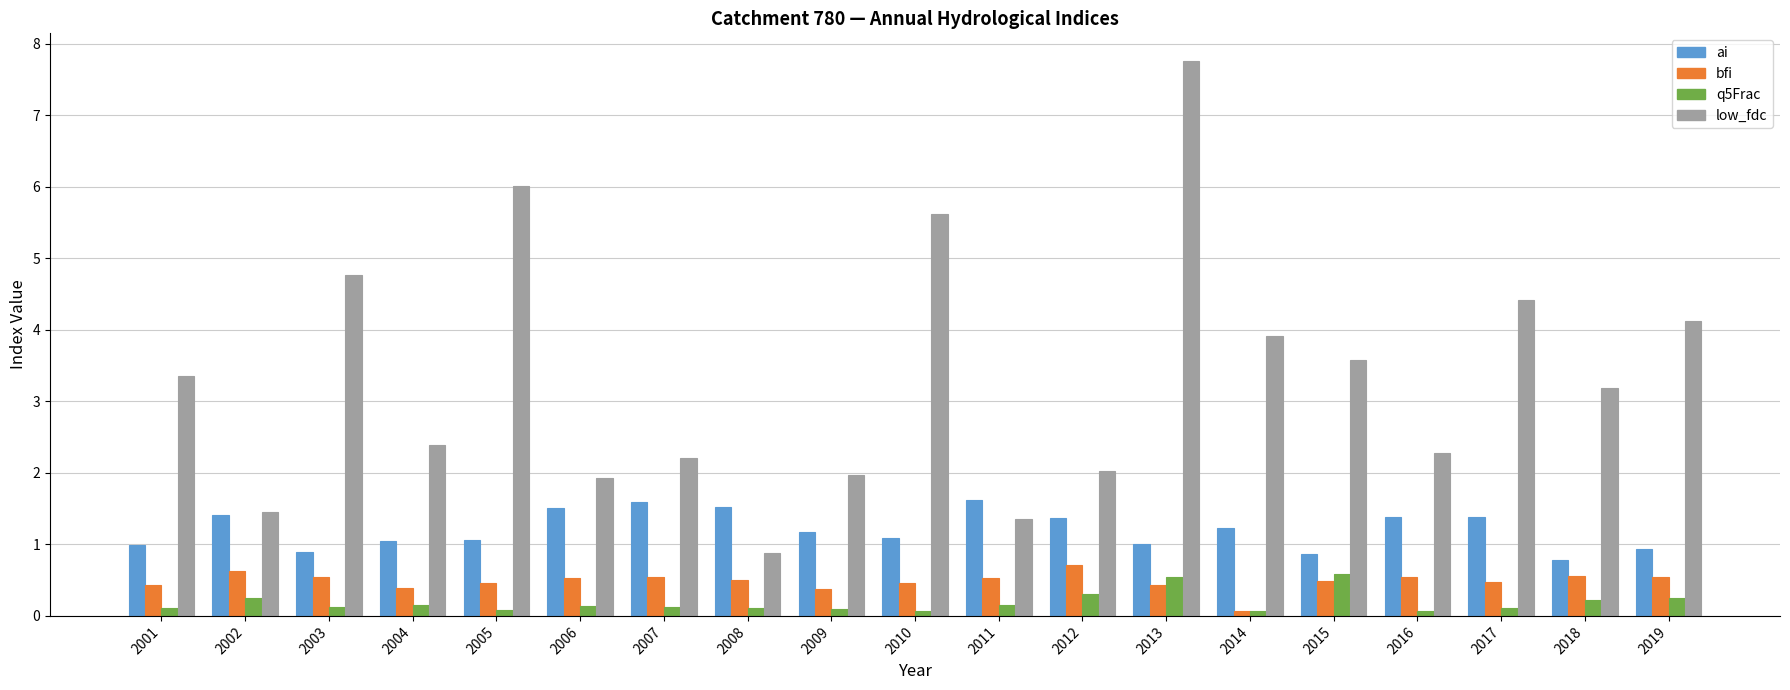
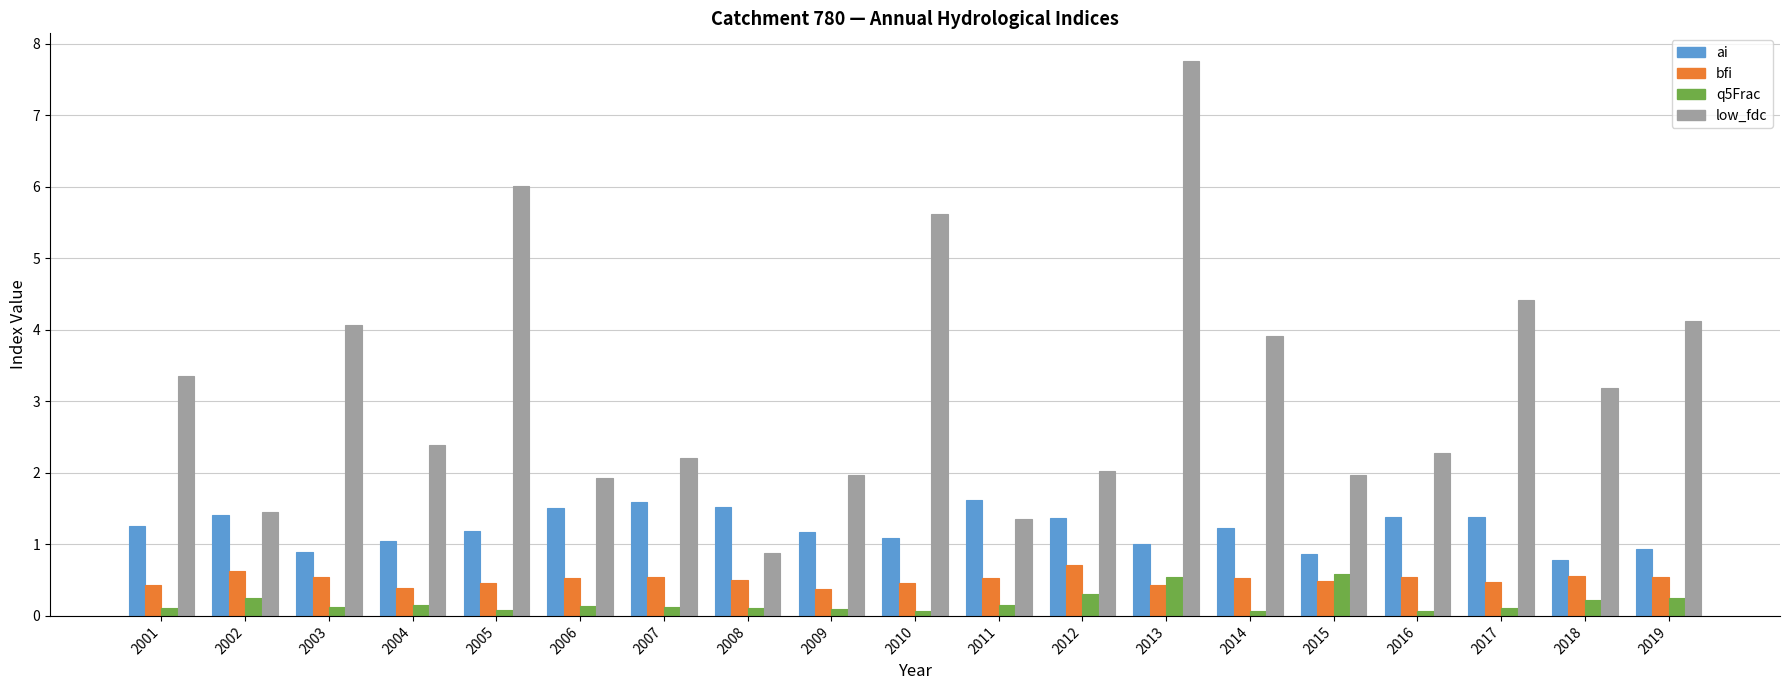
  {
    "ai": {
-     "2001": 1.0,
+     "2001": 1.3,
      "2002": 1.4,
      "2003": 0.9,
      "2004": 1.0,
-     "2005": 1.1,
+     "2005": 1.2,
      "2006": 1.5,
      "2007": 1.6,
      "2008": 1.5,
      "2009": 1.2,
      "2010": 1.1,
      "2011": 1.6,
      "2012": 1.4,
      "2013": 1.0,
      "2014": 1.2,
      "2015": 0.9,
      "2016": 1.4,
      "2017": 1.4,
      "2018": 0.8,
      "2019": 0.9
    },
    "bfi": {
      "2001": 0.4,
      "2002": 0.6,
      "2003": 0.6,
      "2004": 0.4,
      "2005": 0.5,
      "2006": 0.5,
      "2007": 0.5,
      "2008": 0.5,
      "2009": 0.4,
      "2010": 0.5,
      "2011": 0.5,
      "2012": 0.7,
      "2013": 0.4,
-     "2014": 0.1,
+     "2014": 0.5,
      "2015": 0.5,
      "2016": 0.5,
      "2017": 0.5,
      "2018": 0.6,
      "2019": 0.5
    },
    "q5Frac": {
      "2001": 0.1,
      "2002": 0.3,
      "2003": 0.1,
      "2004": 0.1,
      "2005": 0.1,
      "2006": 0.1,
      "2007": 0.1,
      "2008": 0.1,
      "2009": 0.1,
      "2010": 0.1,
      "2011": 0.2,
      "2012": 0.3,
      "2013": 0.5,
      "2014": 0.1,
      "2015": 0.6,
      "2016": 0.1,
      "2017": 0.1,
      "2018": 0.2,
      "2019": 0.2
    },
    "low_fdc": {
      "2001": 3.4,
      "2002": 1.5,
-     "2003": 4.8,
+     "2003": 4.1,
      "2004": 2.4,
      "2005": 6.0,
      "2006": 1.9,
      "2007": 2.2,
      "2008": 0.9,
      "2009": 2.0,
      "2010": 5.6,
      "2011": 1.4,
      "2012": 2.0,
      "2013": 7.8,
      "2014": 3.9,
-     "2015": 3.6,
+     "2015": 2.0,
      "2016": 2.3,
      "2017": 4.4,
      "2018": 3.2,
      "2019": 4.1
    }
  }
